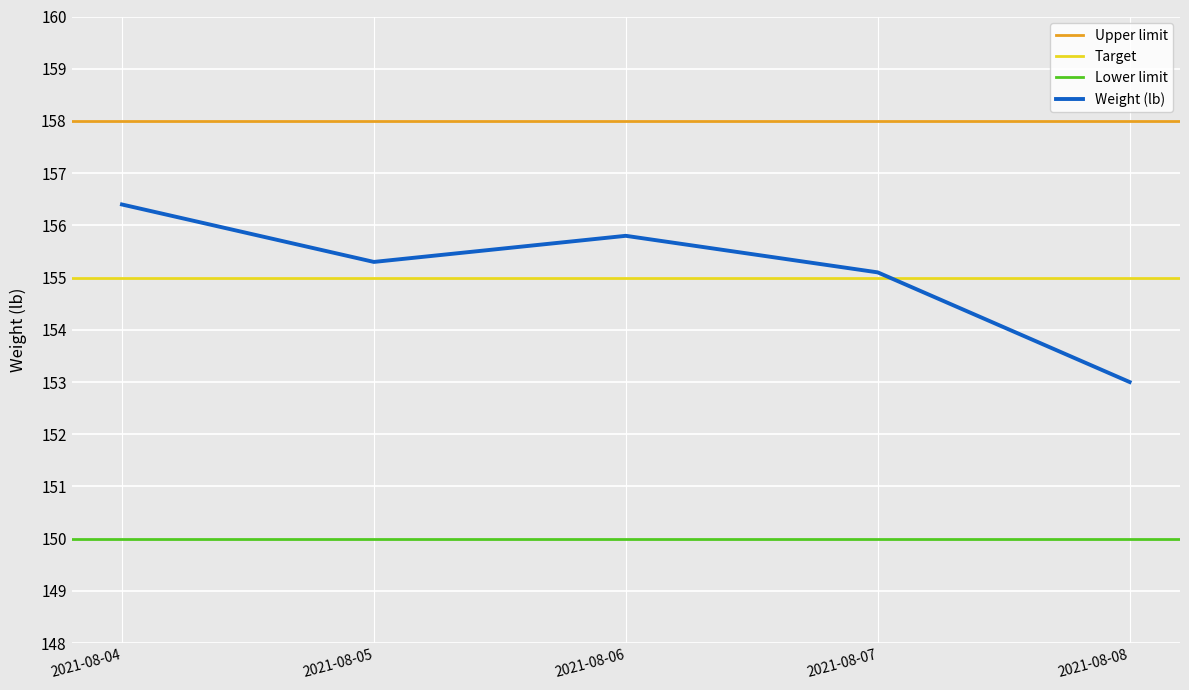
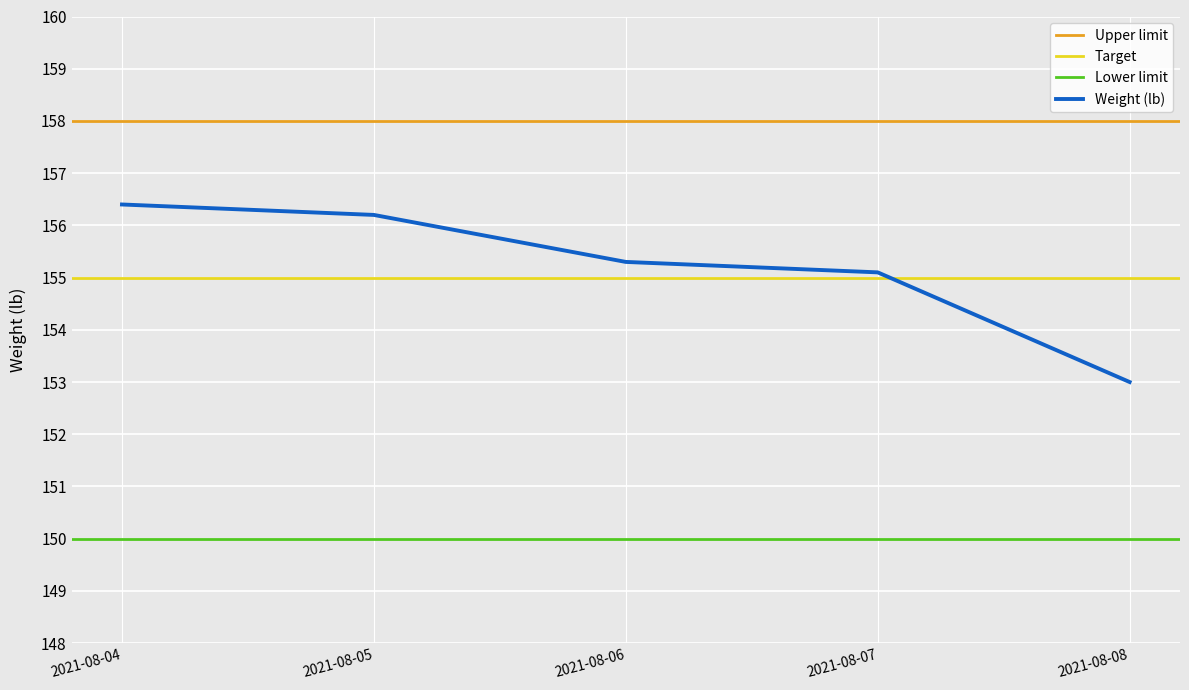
  {
    "2021-08-04": 156.4,
-   "2021-08-05": 155.3,
-   "2021-08-06": 155.8,
+   "2021-08-05": 156.2,
+   "2021-08-06": 155.3,
    "2021-08-07": 155.1,
    "2021-08-08": 153.0
  }
